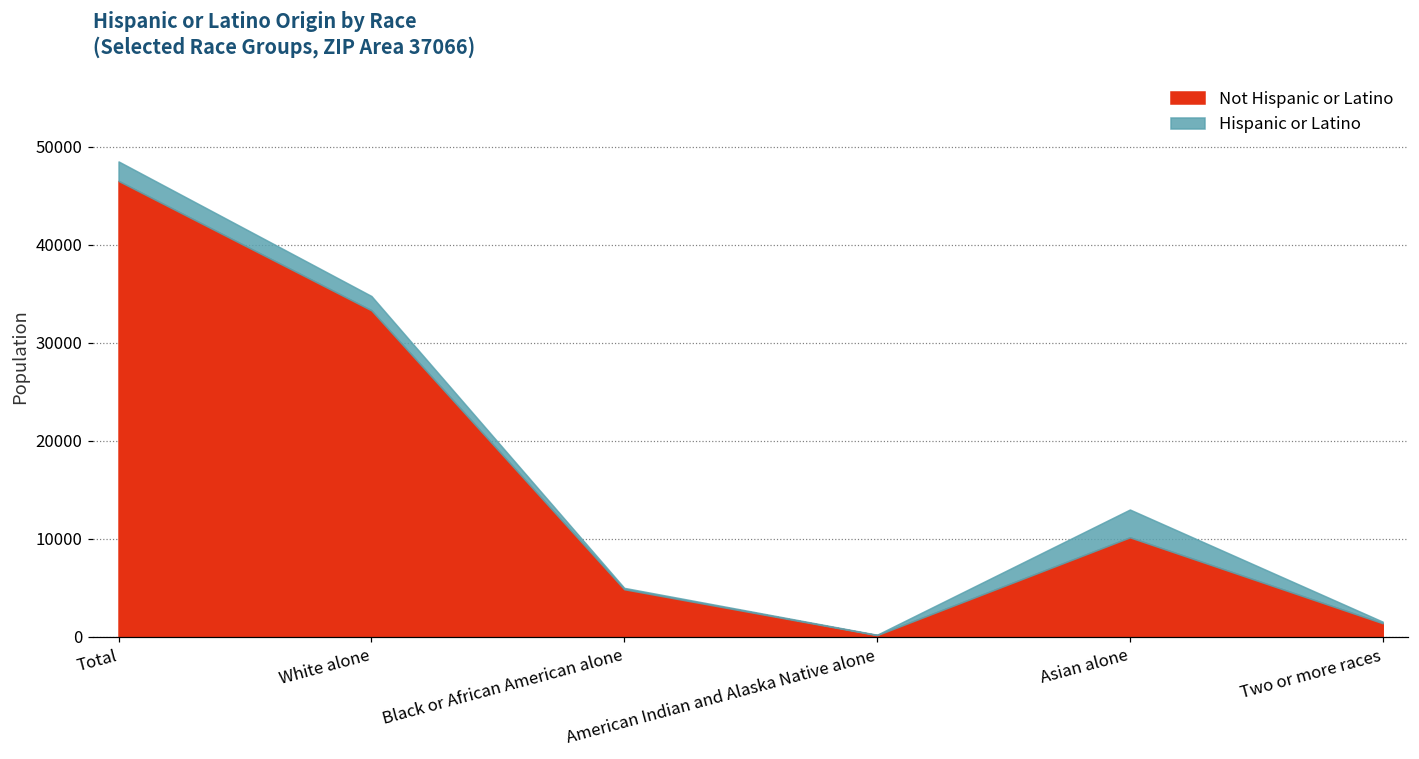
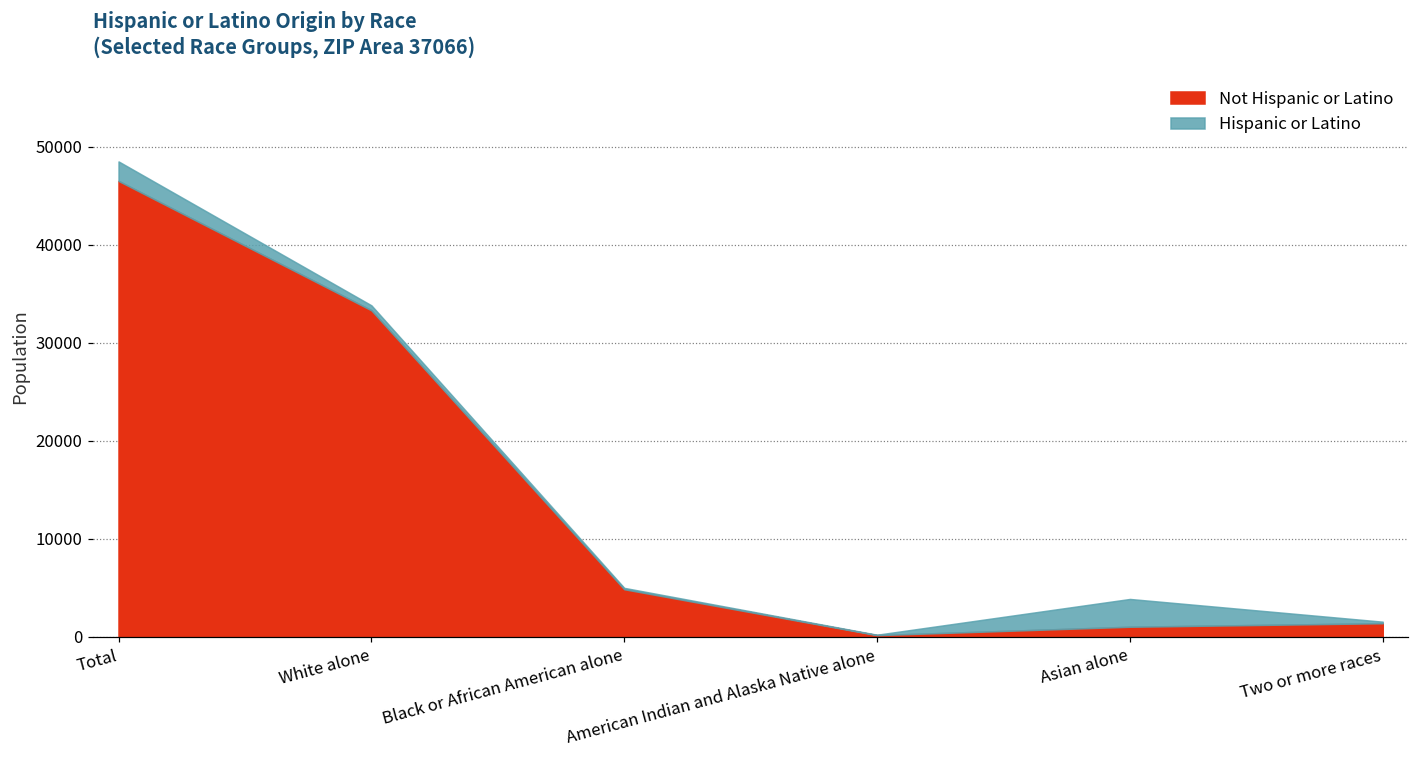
  {
    "Not Hispanic or Latino": {
      "Total": 47000,
      "White alone": 33000,
-     "Asian alone": 10000
+     "Asian alone": 1000
    },
    "Hispanic or Latino": {
      "Total": 2000,
-     "White alone": 1500,
+     "White alone": 500,
      "Asian alone": 3000
    }
  }
